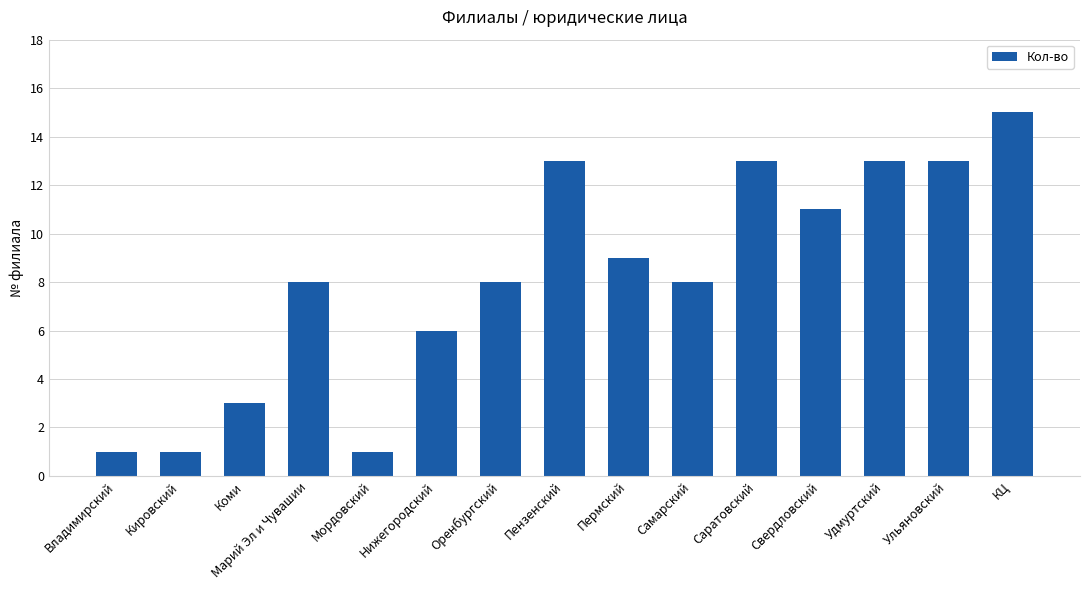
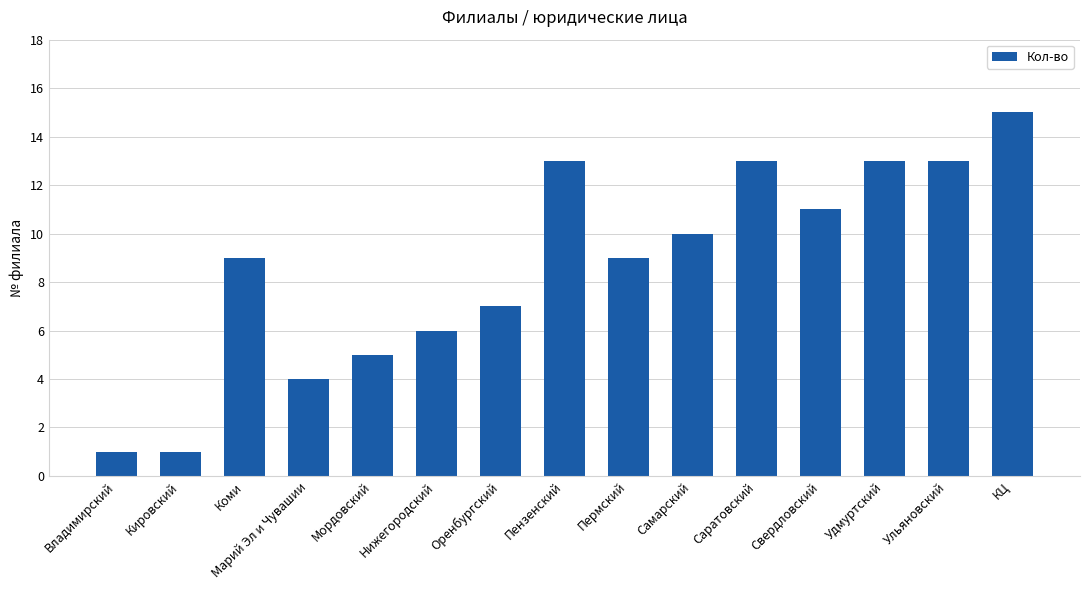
  {
    "Владимирский": 1,
    "Кировский": 1,
-   "Коми": 3,
-   "Марий Эл и Чувашии": 8,
-   "Мордовский": 1,
+   "Коми": 9,
+   "Марий Эл и Чувашии": 4,
+   "Мордовский": 5,
    "Нижегородский": 6,
-   "Оренбургский": 8,
+   "Оренбургский": 7,
    "Пензенский": 13,
    "Пермский": 9,
-   "Самарский": 8,
+   "Самарский": 10,
    "Саратовский": 13,
    "Свердловский": 11,
    "Удмуртский": 13,
    "Ульяновский": 13,
    "КЦ": 15
  }
